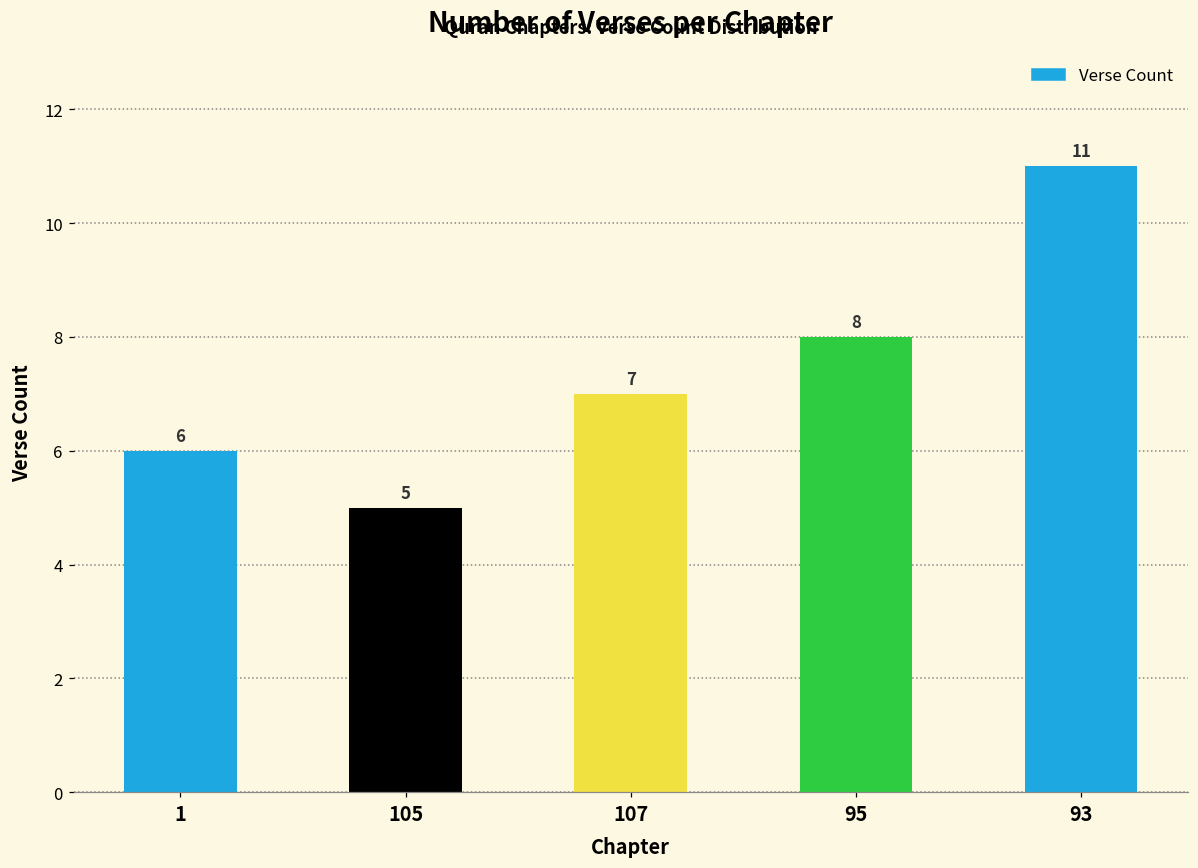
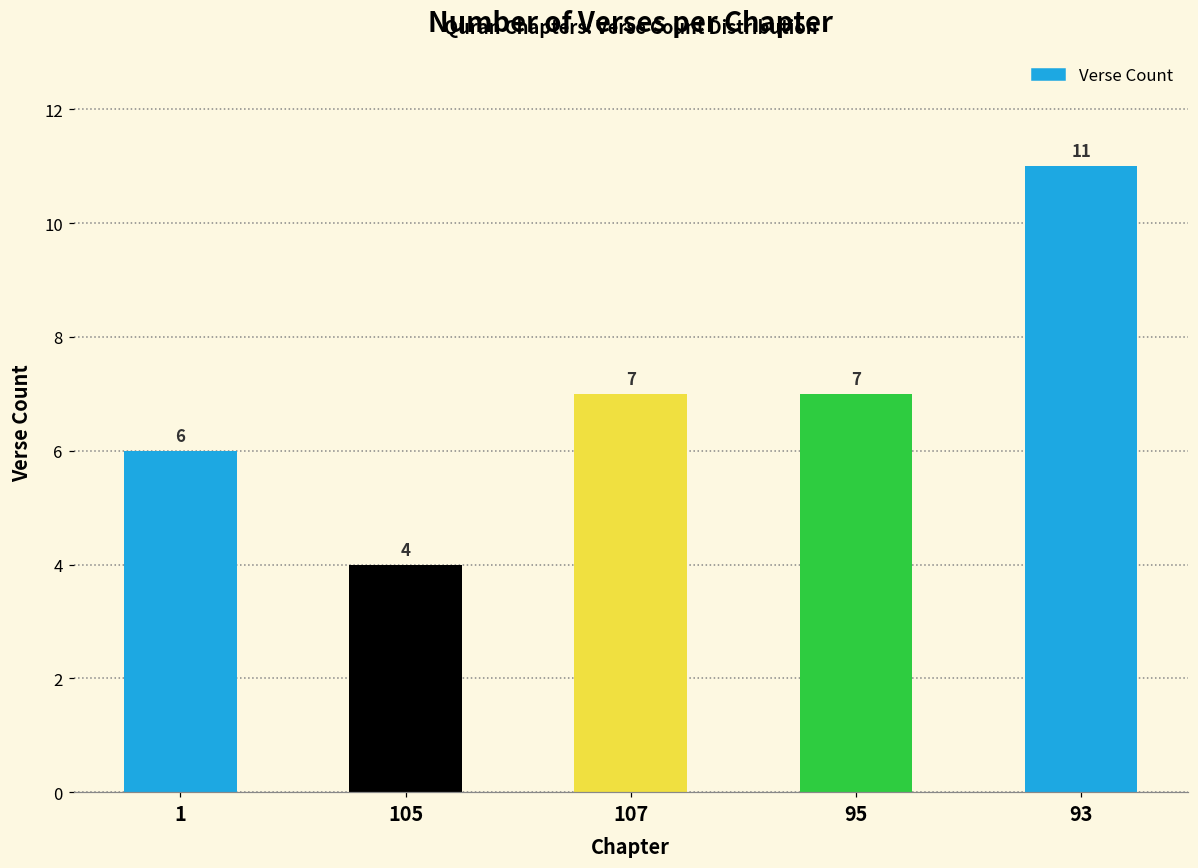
  {
    "1": 6,
-   "105": 5,
+   "105": 4,
    "107": 7,
-   "95": 8,
+   "95": 7,
    "93": 11
  }
